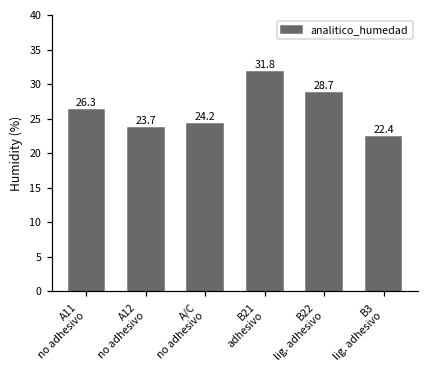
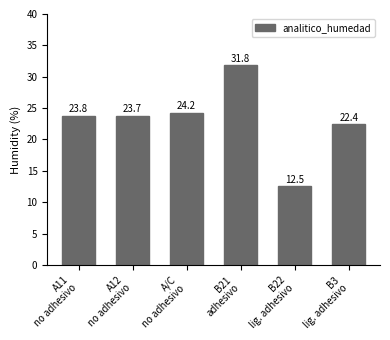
  {
-   "A11 no adhesivo": 26.3,
+   "A11 no adhesivo": 23.8,
    "A12 no adhesivo": 23.7,
    "A/C no adhesivo": 24.2,
    "B21 adhesivo": 31.8,
-   "B22 lig. adhesivo": 28.7,
+   "B22 lig. adhesivo": 12.5,
    "B3 lig. adhesivo": 22.4
  }
